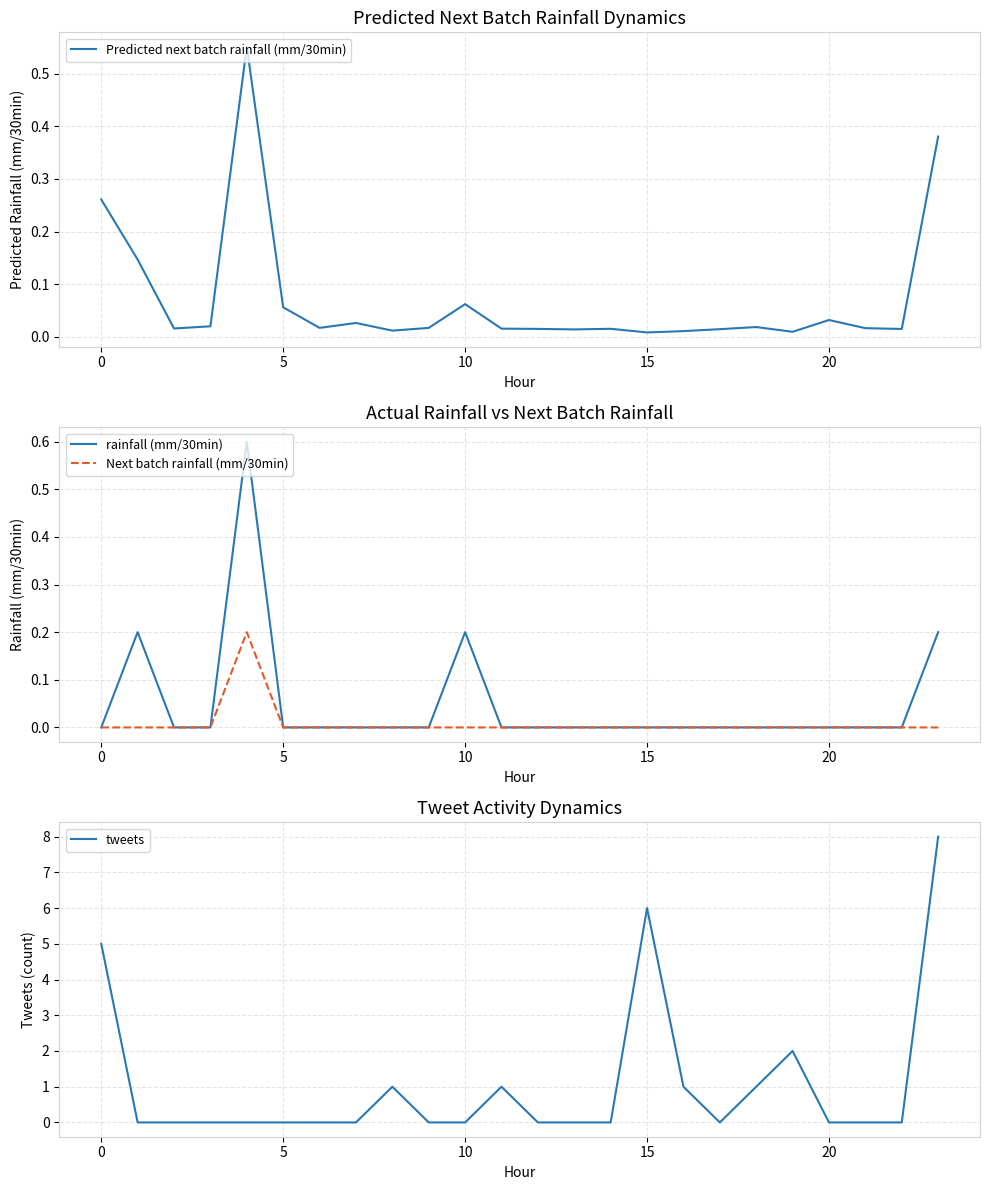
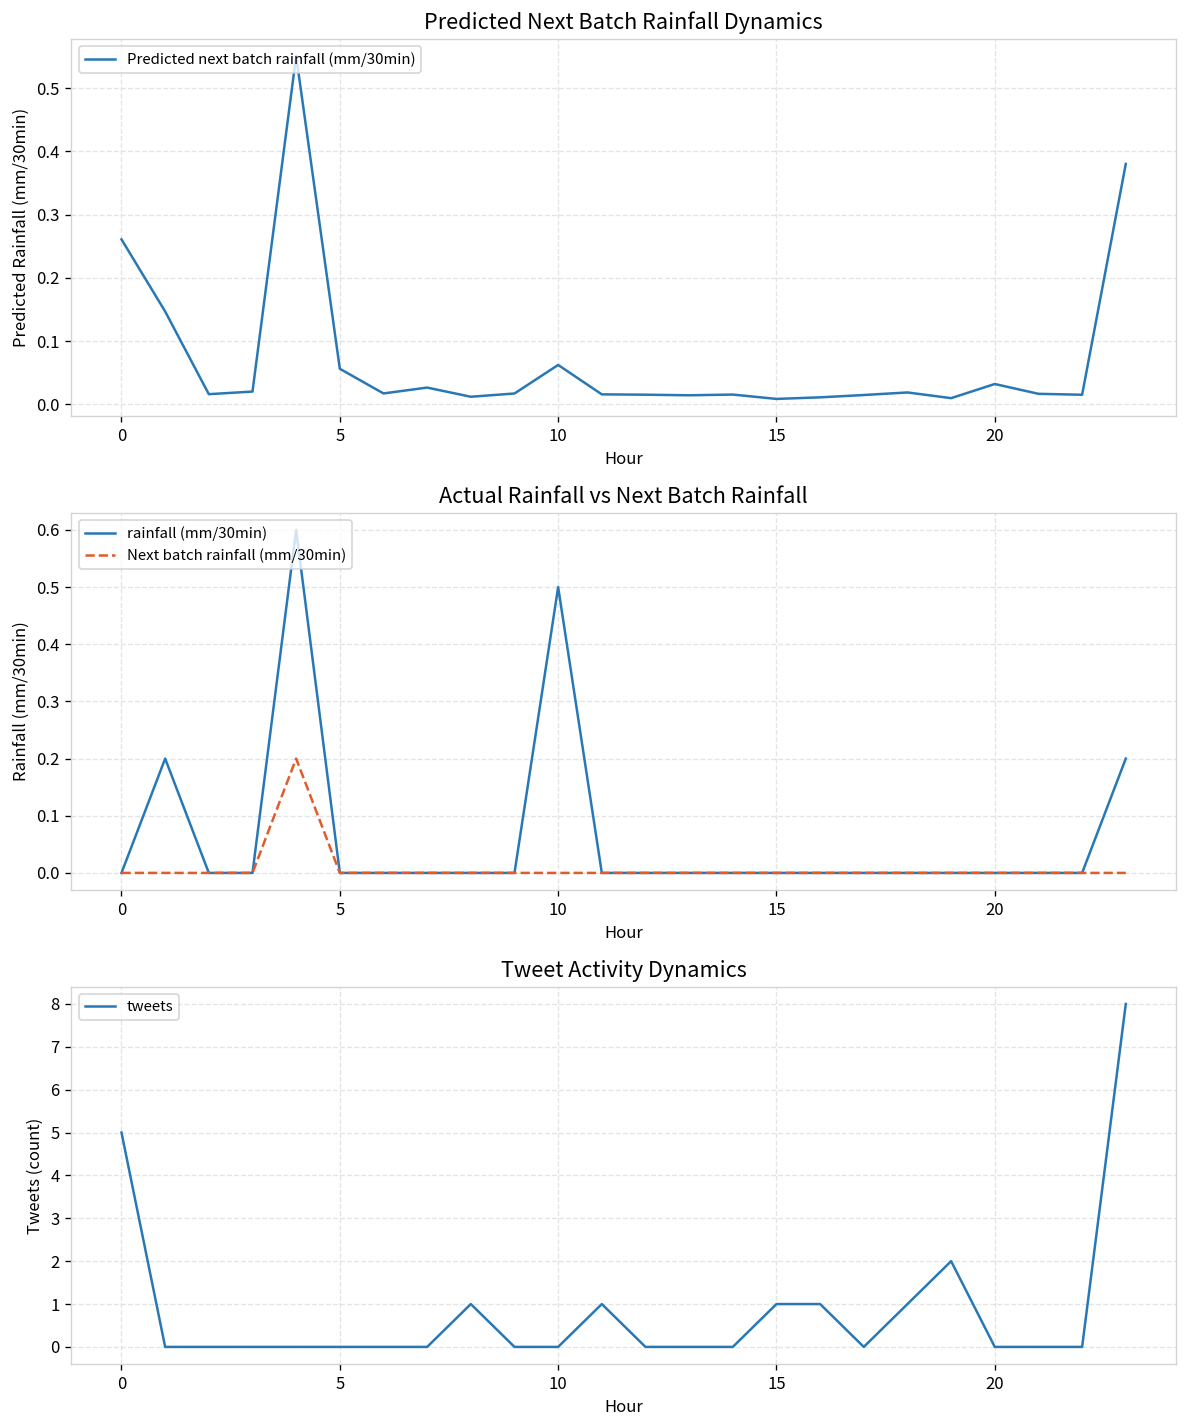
  {
    "Predicted Next Batch Rainfall Dynamics": {
      "0": 0.26,
      "5": 0.06,
      "10": 0.06,
      "15": 0.01,
      "20": 0.03
    },
    "Actual Rainfall vs Next Batch Rainfall": {
      "rainfall (mm/30min)": {
-       "10": 0.2
+       "10": 0.5
      },
      "Next batch rainfall (mm/30min)": {
        "10": 0.0
      }
    },
    "Tweet Activity Dynamics": {
      "0": 5,
      "5": 0,
      "10": 0,
-     "15": 6,
+     "15": 1,
      "20": 0
    }
  }
